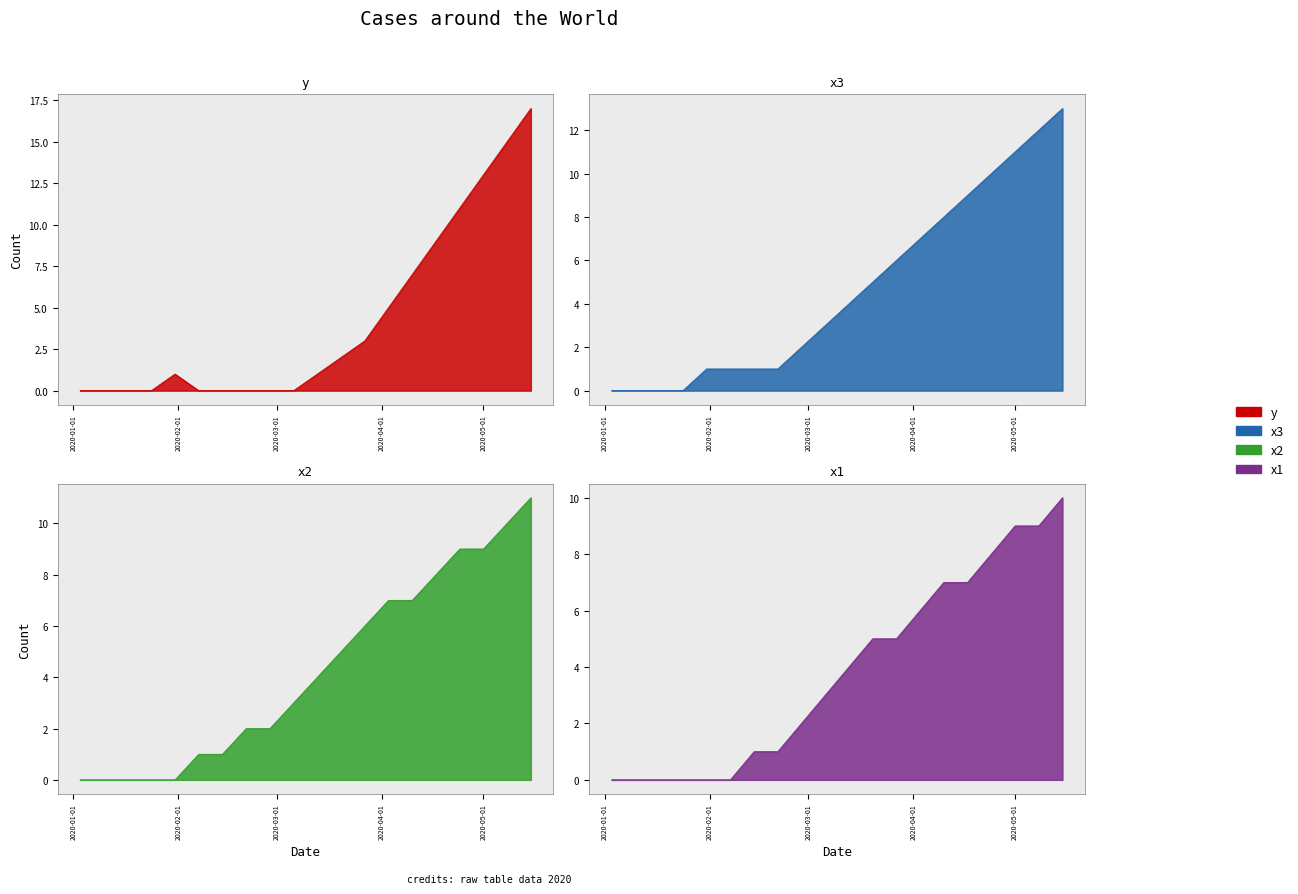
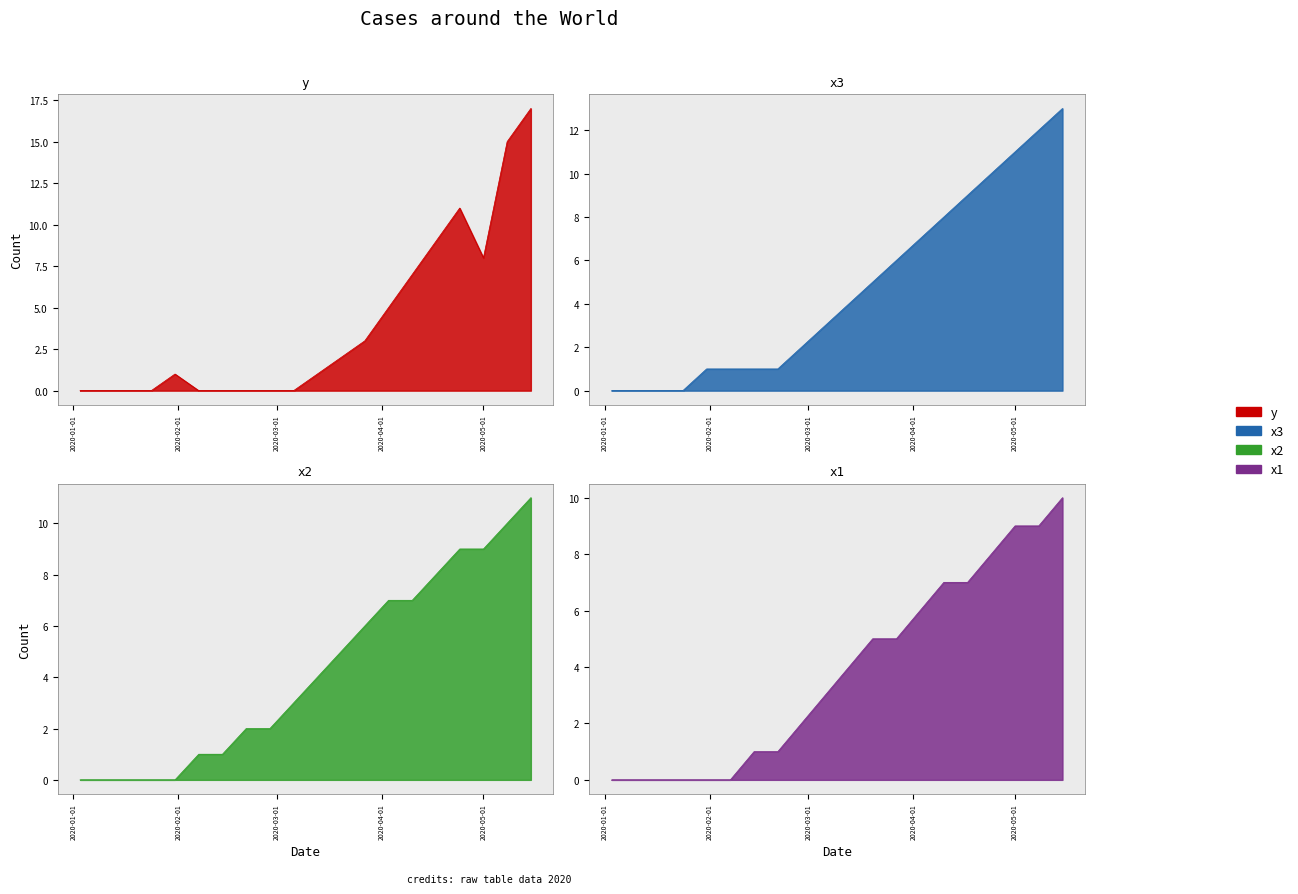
  {
    "y": {
-     "2020-05-01": 13
+     "2020-05-01": 8
    },
    "x3": {
      "2020-05-01": 11.0
    },
    "x2": {
      "2020-05-01": 9.0
    },
    "x1": {
      "2020-05-01": 9.0
    }
  }
